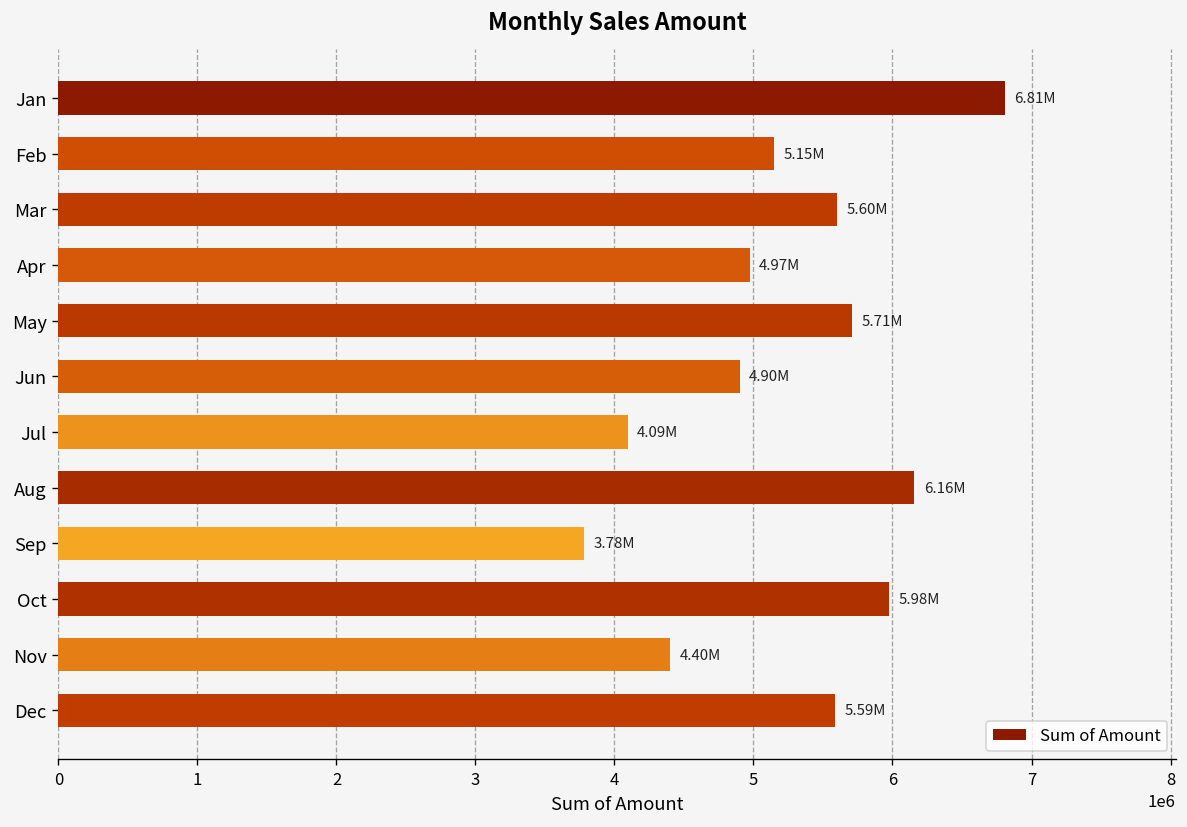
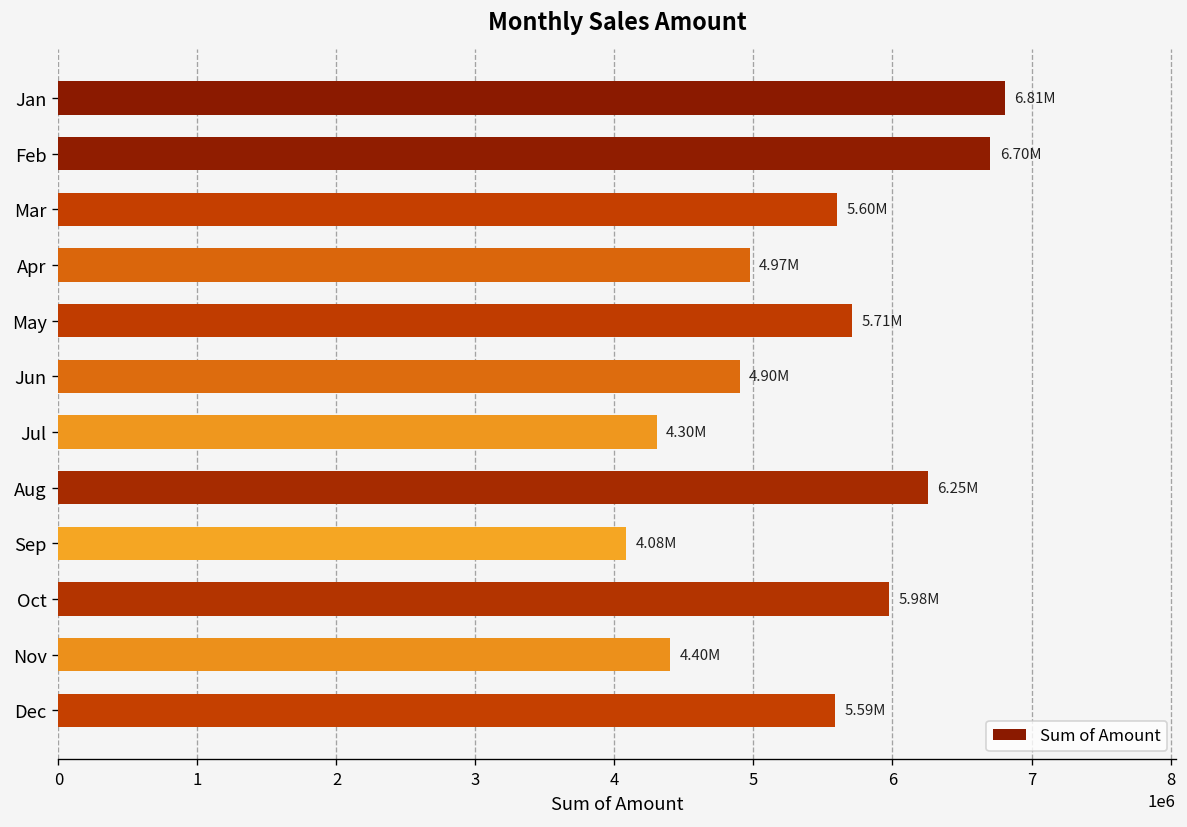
  {
    "Jan": "6.81M",
-   "Feb": "5.15M",
+   "Feb": "6.70M",
    "Mar": "5.60M",
    "Apr": "4.97M",
    "May": "5.71M",
    "Jun": "4.90M",
-   "Jul": "4.09M",
-   "Aug": "6.16M",
-   "Sep": "3.78M",
+   "Jul": "4.30M",
+   "Aug": "6.25M",
+   "Sep": "4.08M",
    "Oct": "5.98M",
    "Nov": "4.40M",
    "Dec": "5.59M"
  }
